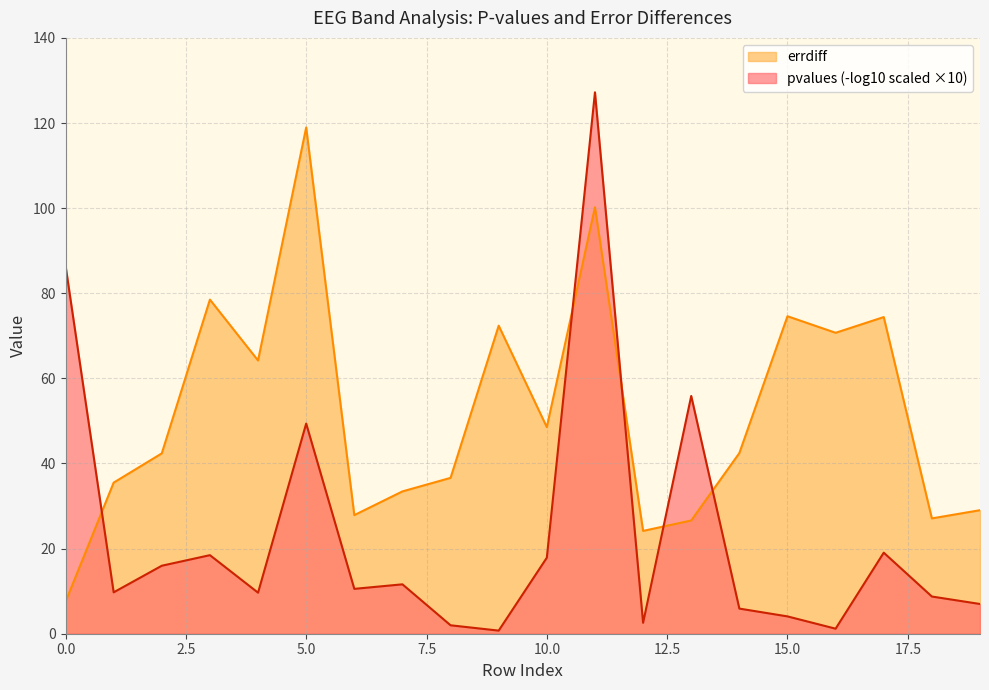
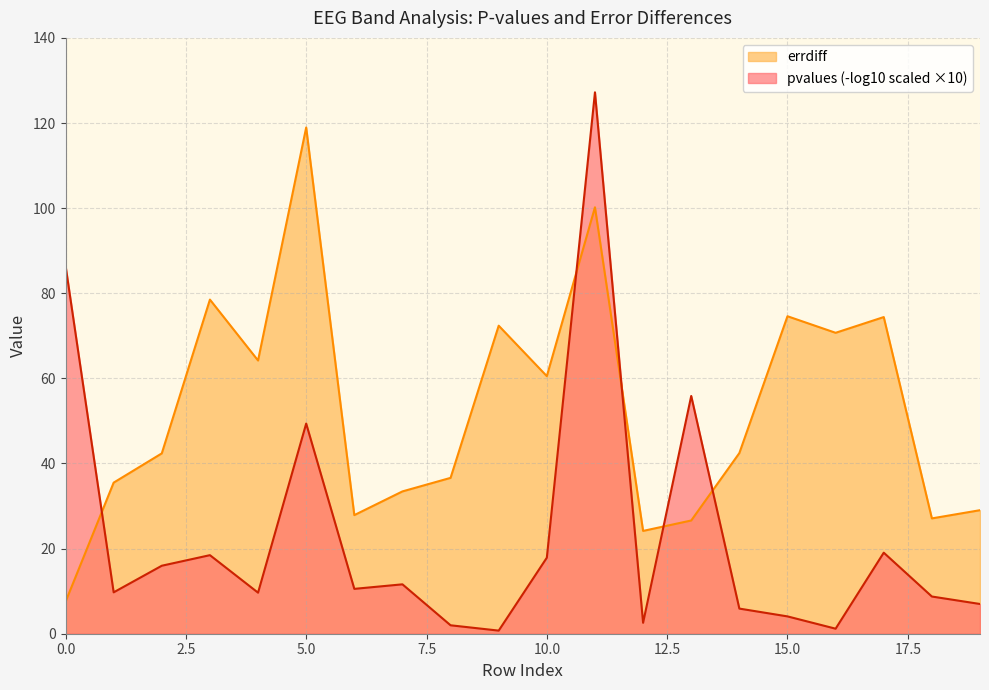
  {
    "errdiff": {
      "0.0": 7,
      "5.0": 119,
-     "10.0": 49,
+     "10.0": 61,
      "15.0": 75
    },
    "pvalues (-log10 scaled ×10)": {
      "0.0": 87,
      "5.0": 49,
      "10.0": 18,
      "15.0": 4
    }
  }
